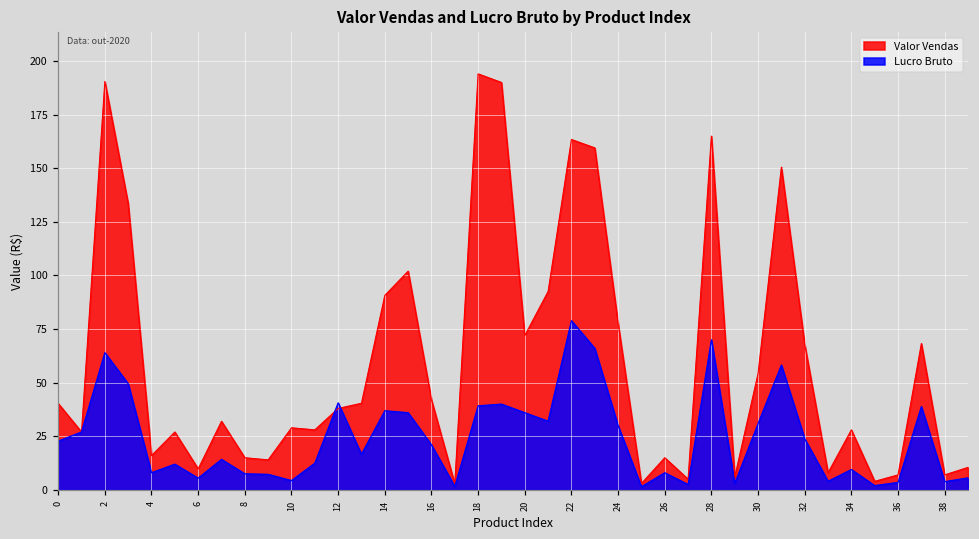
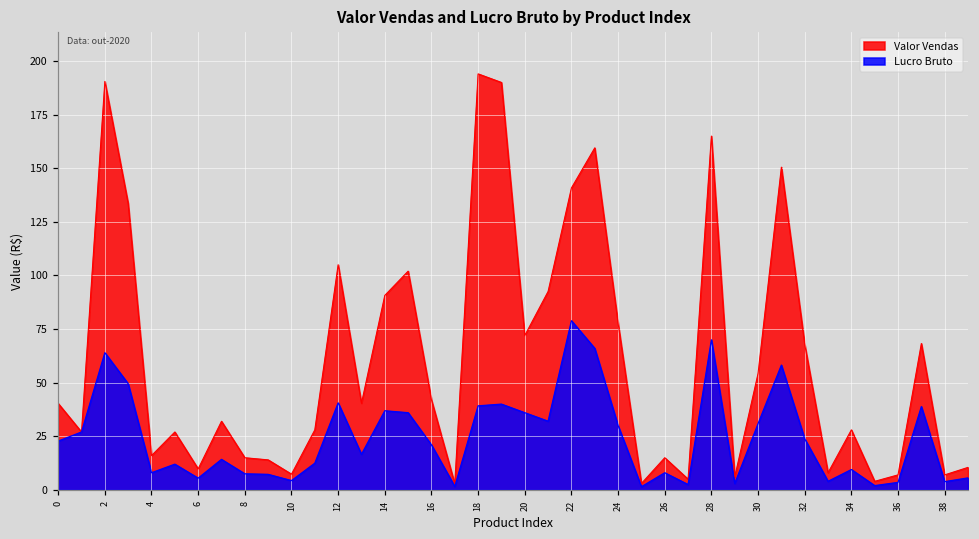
  {
    "Valor Vendas": {
      "0": 40,
      "2": 190,
      "4": 16,
      "6": 10,
      "8": 15,
-     "10": 29,
-     "12": 38,
+     "10": 7,
+     "12": 105,
      "14": 91,
      "16": 42,
      "18": 194,
      "20": 72,
-     "22": 163,
+     "22": 141,
      "24": 78,
      "26": 15,
      "28": 165,
      "30": 54,
      "32": 68,
      "34": 28,
      "36": 7,
      "38": 7
    },
    "Lucro Bruto": {
      "0": 23,
      "2": 64,
      "4": 8,
      "6": 5,
      "8": 8,
      "10": 4,
      "12": 41,
      "14": 37,
      "16": 21,
      "18": 39,
      "20": 36,
      "22": 79,
      "24": 30,
      "26": 8,
      "28": 70,
      "30": 31,
      "32": 24,
      "34": 10,
      "36": 4,
      "38": 4
    }
  }
